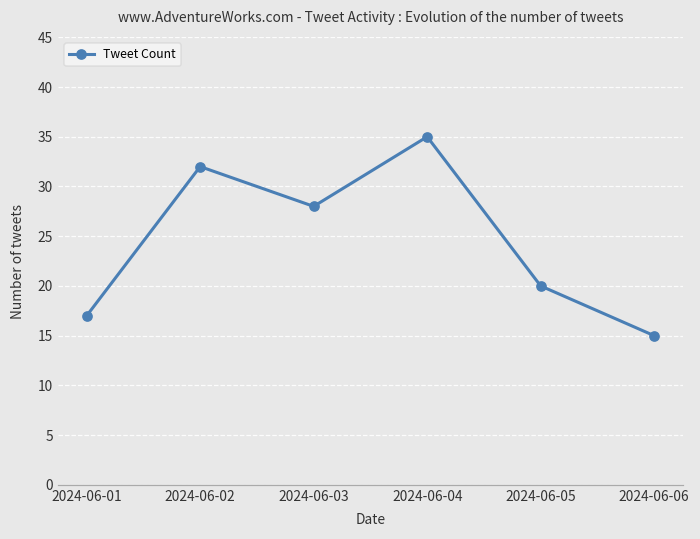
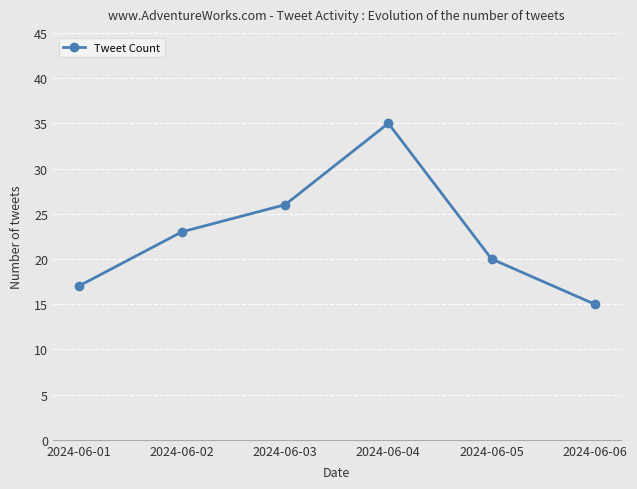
  {
    "2024-06-01": 17,
-   "2024-06-02": 32,
-   "2024-06-03": 28,
+   "2024-06-02": 23,
+   "2024-06-03": 26,
    "2024-06-04": 35,
    "2024-06-05": 20,
    "2024-06-06": 15
  }
